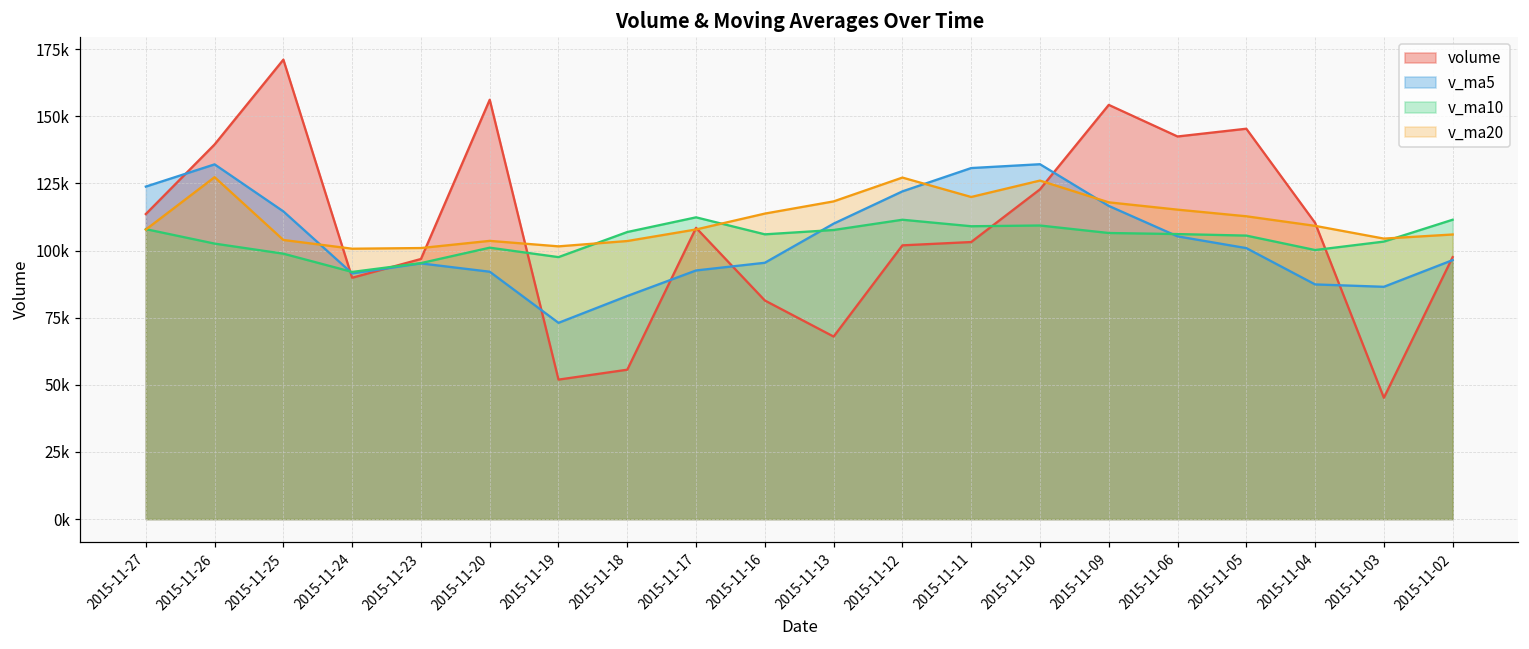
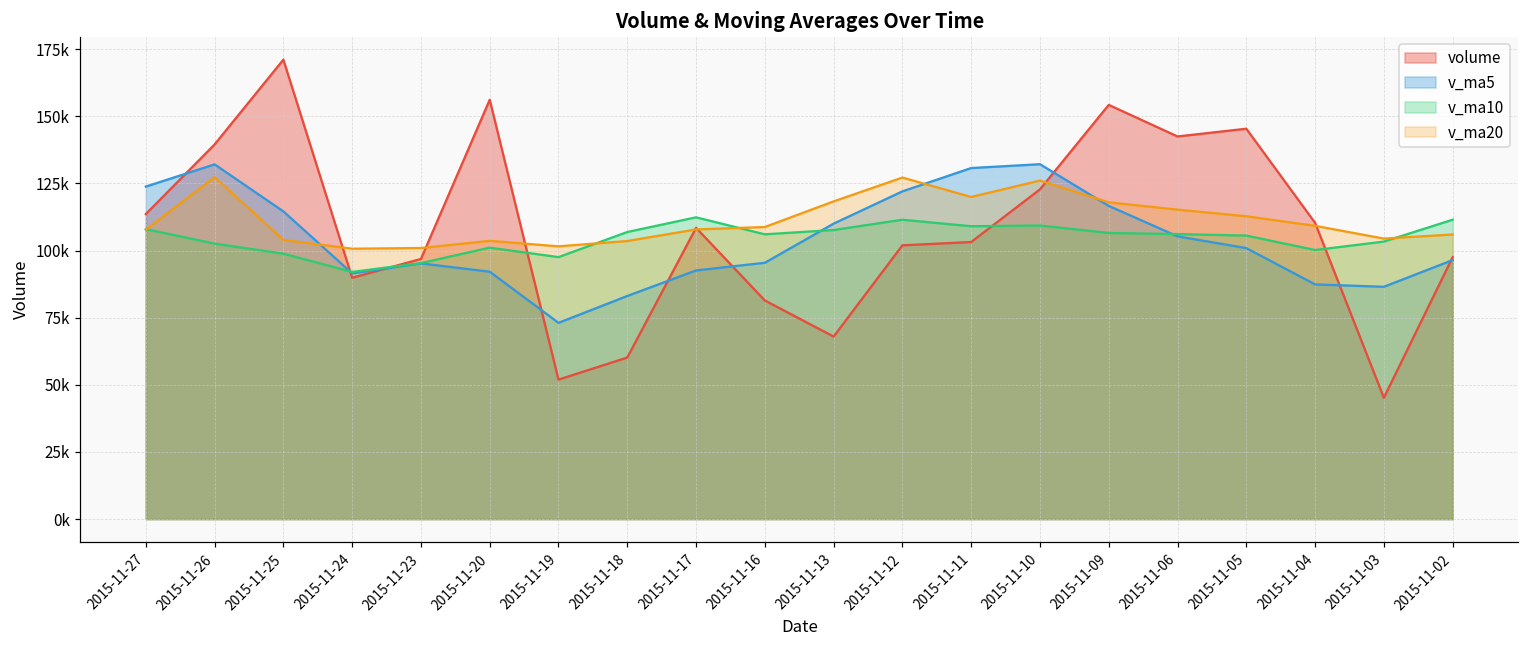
  {
    "volume": {
      "2015-11-27": 114000,
      "2015-11-26": 140000,
      "2015-11-25": 171000,
      "2015-11-24": 90000,
      "2015-11-23": 97000,
      "2015-11-20": 156000,
      "2015-11-19": 52000,
-     "2015-11-18": 56000,
+     "2015-11-18": 60000,
      "2015-11-16": 81000,
      "2015-11-13": 68000,
      "2015-11-12": 102000,
      "2015-11-11": 103000,
      "2015-11-10": 123000,
      "2015-11-09": 154000,
      "2015-11-06": 142000,
      "2015-11-05": 145000,
      "2015-11-04": 110000,
      "2015-11-03": 45000,
      "2015-11-02": 98000
    },
    "v_ma20": {
      "2015-11-26": 127000,
      "2015-11-25": 104000,
      "2015-11-24": 101000,
      "2015-11-23": 101000,
      "2015-11-20": 104000,
      "2015-11-19": 102000,
      "2015-11-18": 104000,
-     "2015-11-16": 114000,
+     "2015-11-16": 109000,
      "2015-11-13": 118000,
      "2015-11-12": 127000,
      "2015-11-11": 120000,
      "2015-11-10": 126000,
      "2015-11-09": 118000,
      "2015-11-06": 115000,
      "2015-11-05": 113000,
      "2015-11-04": 109000,
      "2015-11-03": 104000,
      "2015-11-02": 106000
    }
  }
